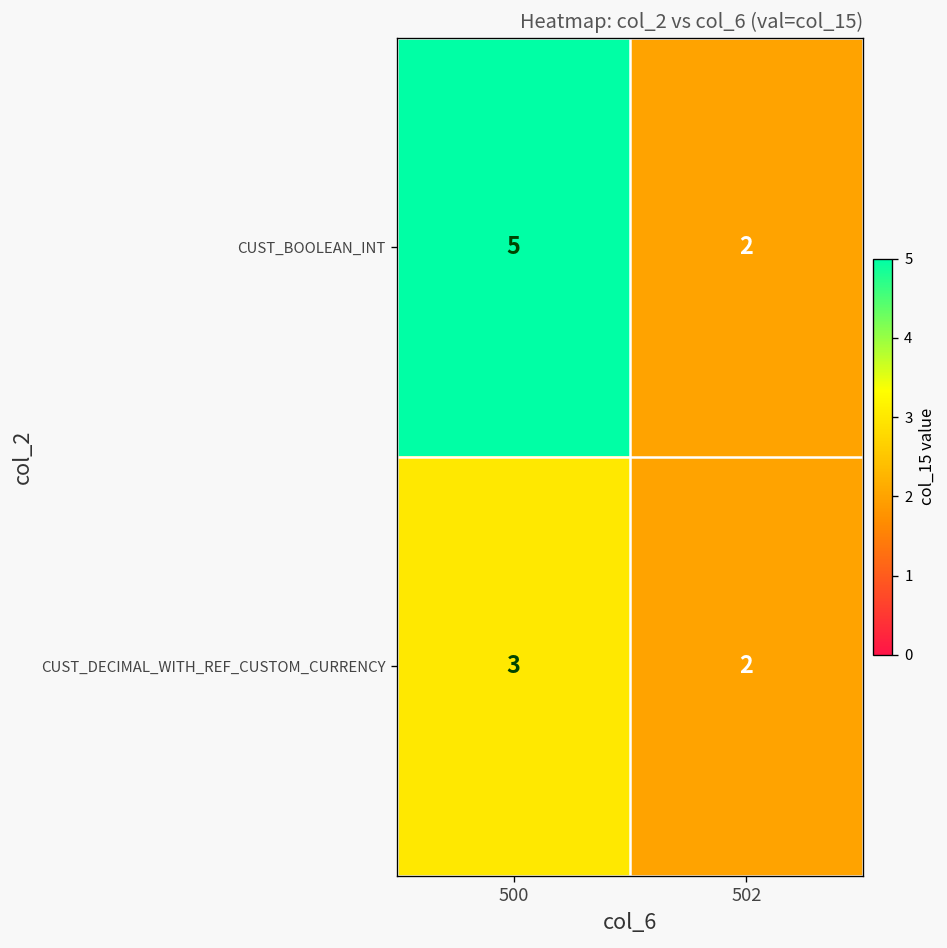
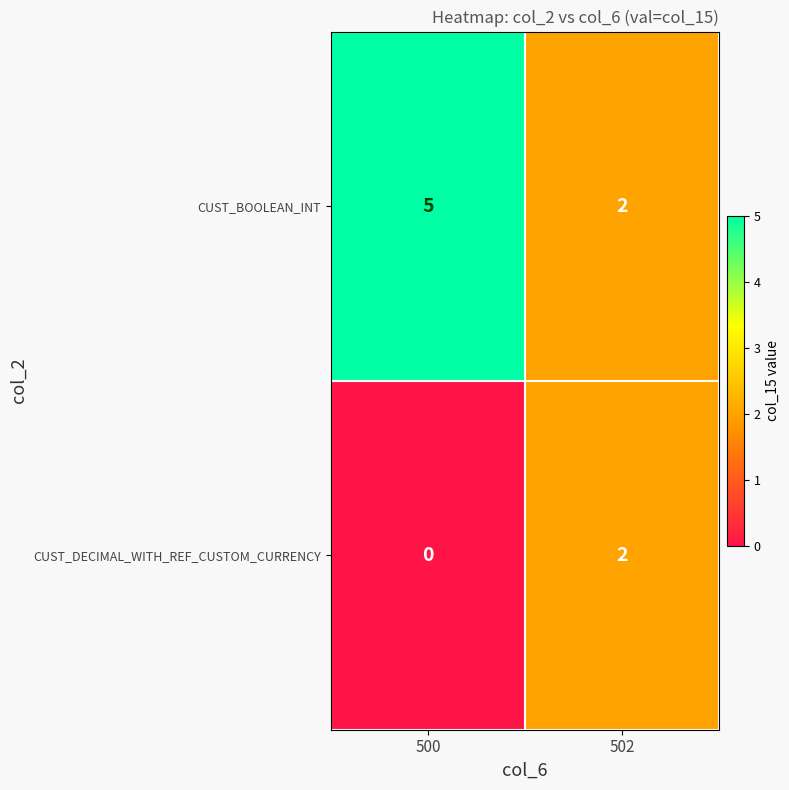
  {
    "CUST_BOOLEAN_INT": {
      "500": 5,
      "502": 2
    },
    "CUST_DECIMAL_WITH_REF_CUSTOM_CURRENCY": {
-     "500": 3,
+     "500": 0,
      "502": 2
    }
  }
